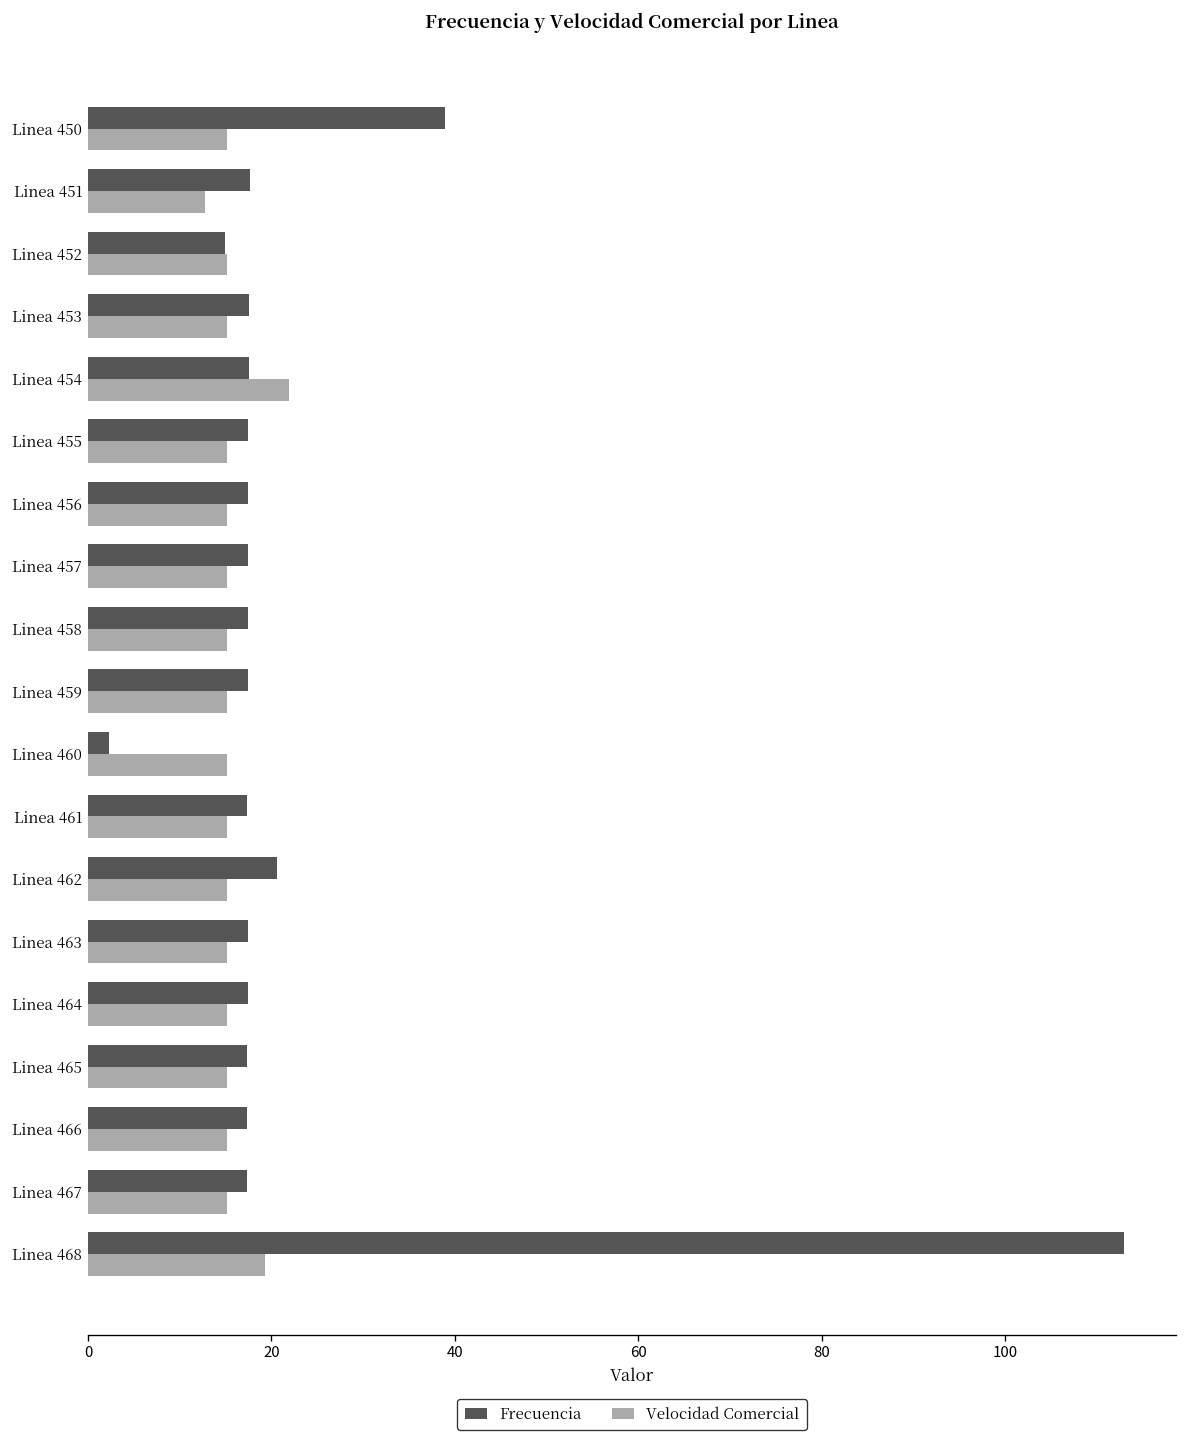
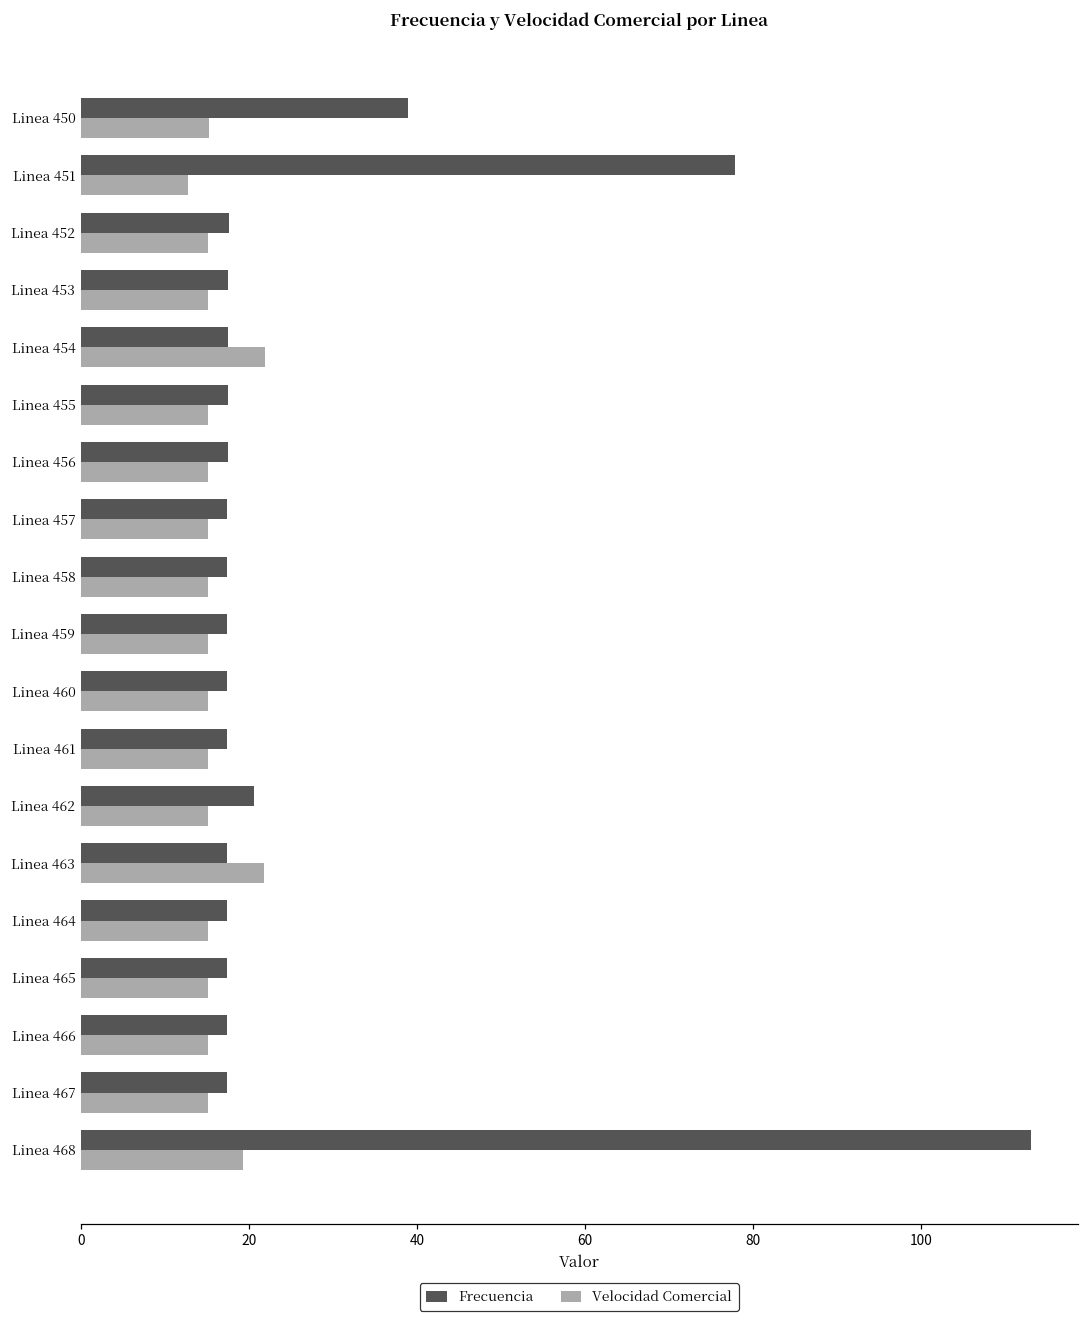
  {
    "Frecuencia": {
      "Linea 450": 39,
-     "Linea 451": 18,
-     "Linea 452": 15,
+     "Linea 451": 78,
+     "Linea 452": 18,
      "Linea 453": 18,
      "Linea 454": 18,
      "Linea 455": 17,
      "Linea 456": 17,
      "Linea 457": 17,
      "Linea 458": 17,
      "Linea 459": 17,
-     "Linea 460": 2,
+     "Linea 460": 17,
      "Linea 461": 17,
      "Linea 462": 21,
      "Linea 463": 17,
      "Linea 464": 17,
      "Linea 465": 17,
      "Linea 466": 17,
      "Linea 467": 17,
      "Linea 468": 113
    },
    "Velocidad Comercial": {
      "Linea 450": 15,
      "Linea 451": 13,
      "Linea 452": 15,
      "Linea 453": 15,
      "Linea 454": 22,
      "Linea 455": 15,
      "Linea 456": 15,
      "Linea 457": 15,
      "Linea 458": 15,
      "Linea 459": 15,
      "Linea 460": 15,
      "Linea 461": 15,
      "Linea 462": 15,
-     "Linea 463": 15,
+     "Linea 463": 22,
      "Linea 464": 15,
      "Linea 465": 15,
      "Linea 466": 15,
      "Linea 467": 15,
      "Linea 468": 19
    }
  }
